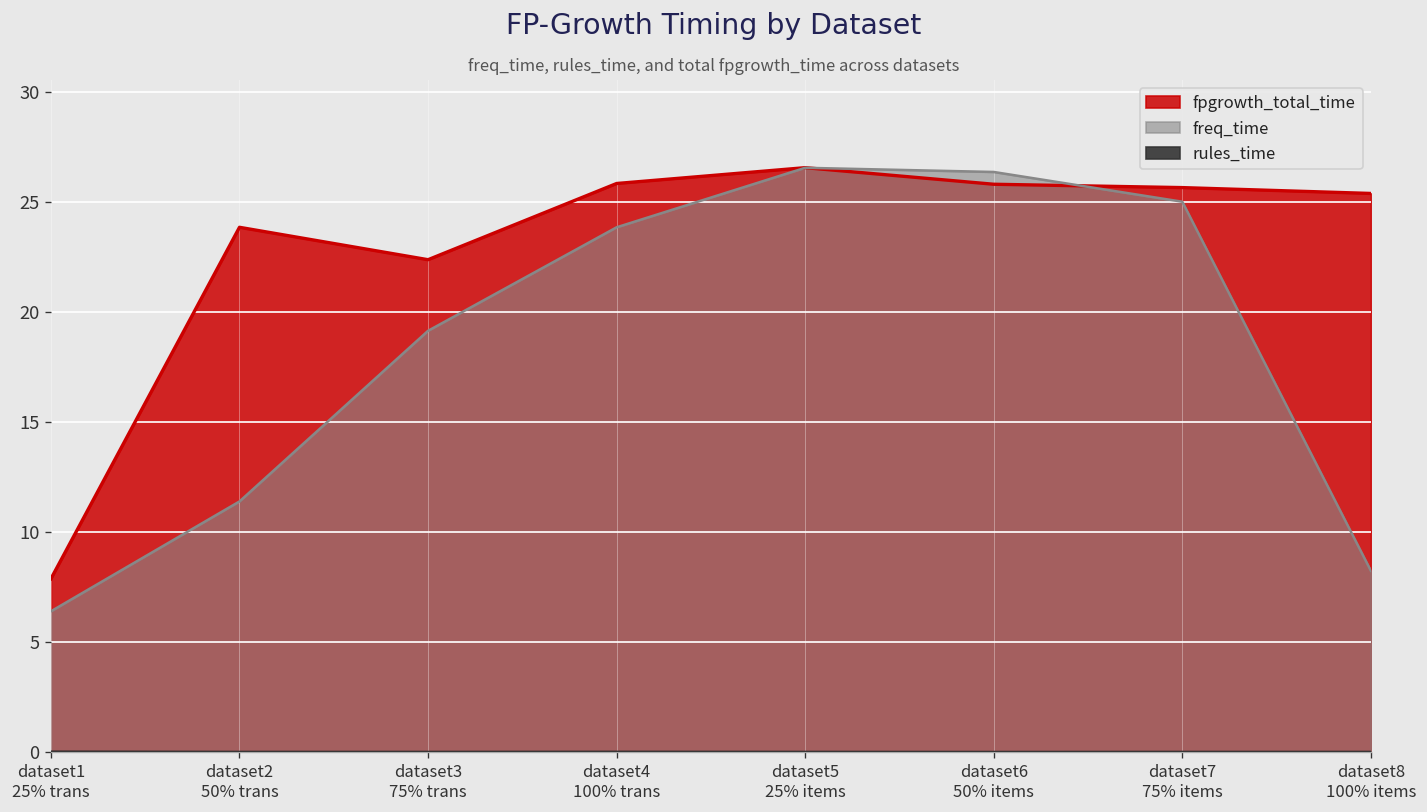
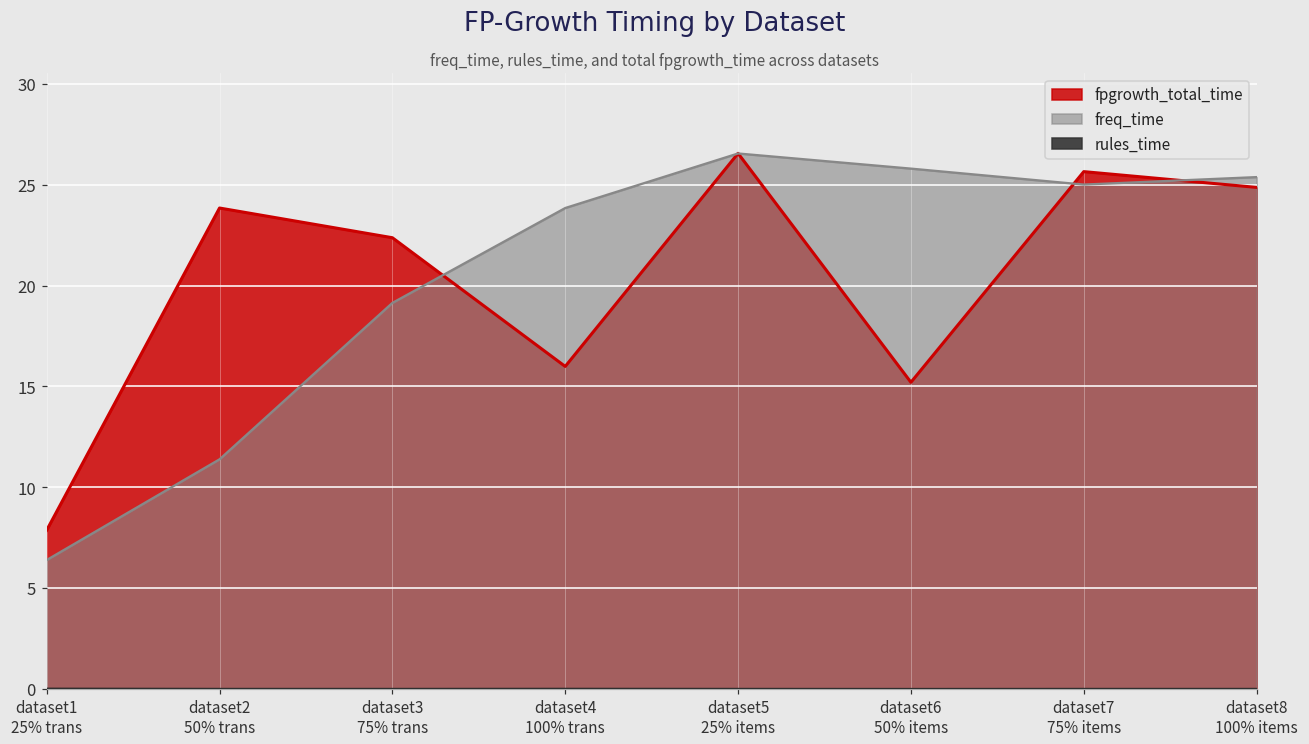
  {
    "fpgrowth_total_time": {
      "dataset1 25% trans": 7.9,
      "dataset2 50% trans": 23.8,
      "dataset3 75% trans": 22.4,
-     "dataset4 100% trans": 25.8,
-     "dataset6 50% items": 25.8,
+     "dataset4 100% trans": 16.0,
+     "dataset6 50% items": 15.2,
      "dataset7 75% items": 25.6,
-     "dataset8 100% items": 25.4
+     "dataset8 100% items": 24.9
    },
    "freq_time": {
      "dataset1 25% trans": 6.4,
      "dataset2 50% trans": 11.4,
      "dataset3 75% trans": 19.1,
      "dataset4 100% trans": 23.8,
-     "dataset6 50% items": 26.4,
+     "dataset6 50% items": 25.8,
      "dataset7 75% items": 25.0,
-     "dataset8 100% items": 8.2
+     "dataset8 100% items": 25.4
    },
    "rules_time": {
      "dataset1 25% trans": 0.0,
      "dataset2 50% trans": 0.0,
      "dataset3 75% trans": 0.0,
      "dataset4 100% trans": 0.0,
      "dataset5 25% items": 0.0,
      "dataset6 50% items": 0.0,
      "dataset7 75% items": 0.0,
      "dataset8 100% items": 0.0
    }
  }
